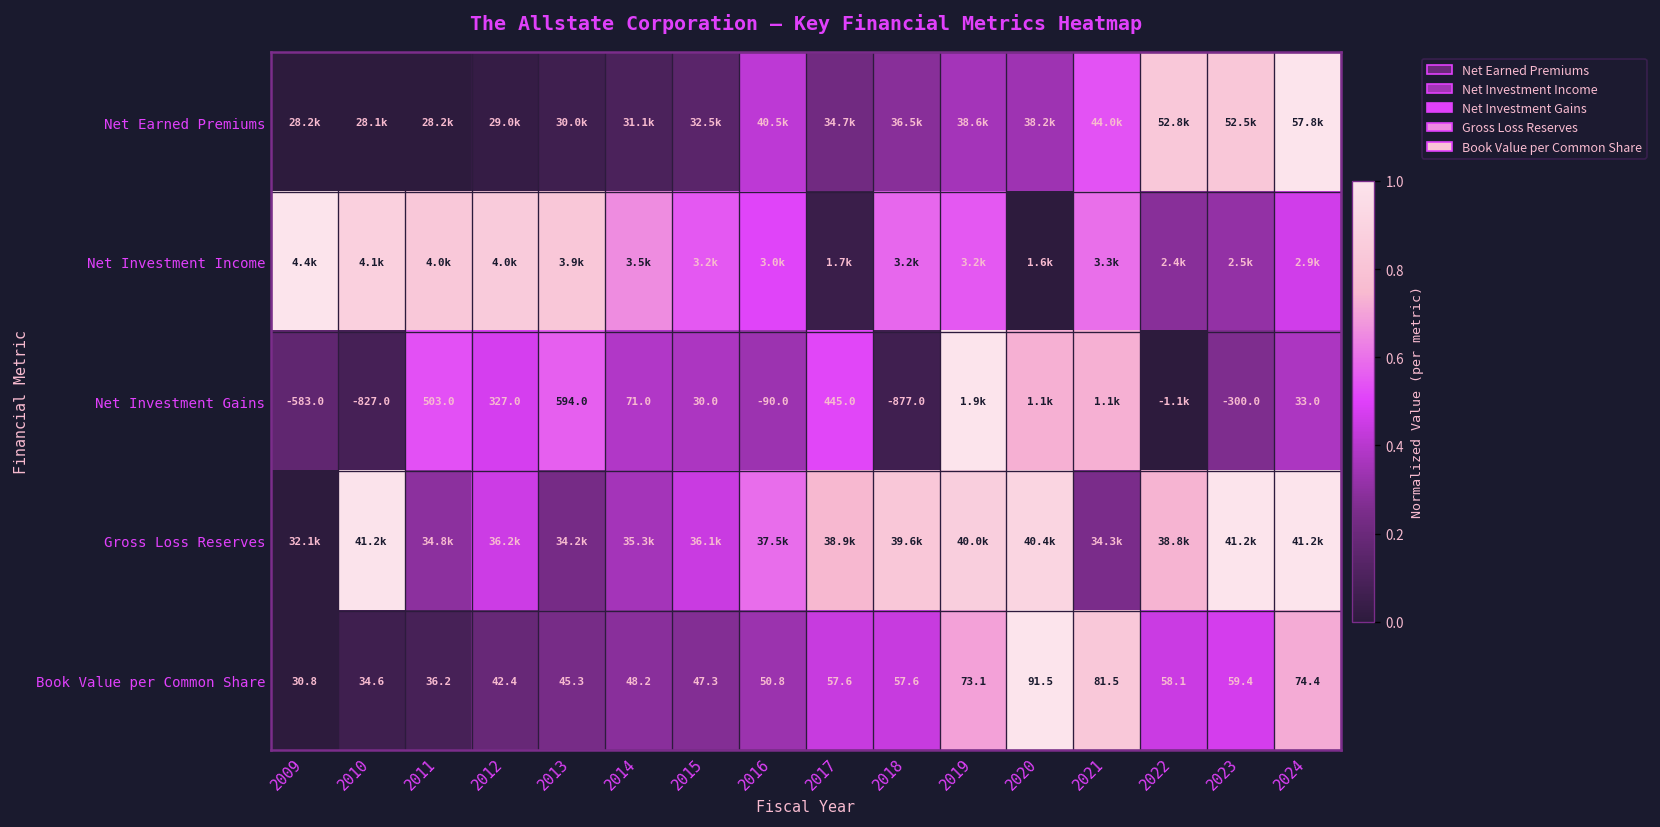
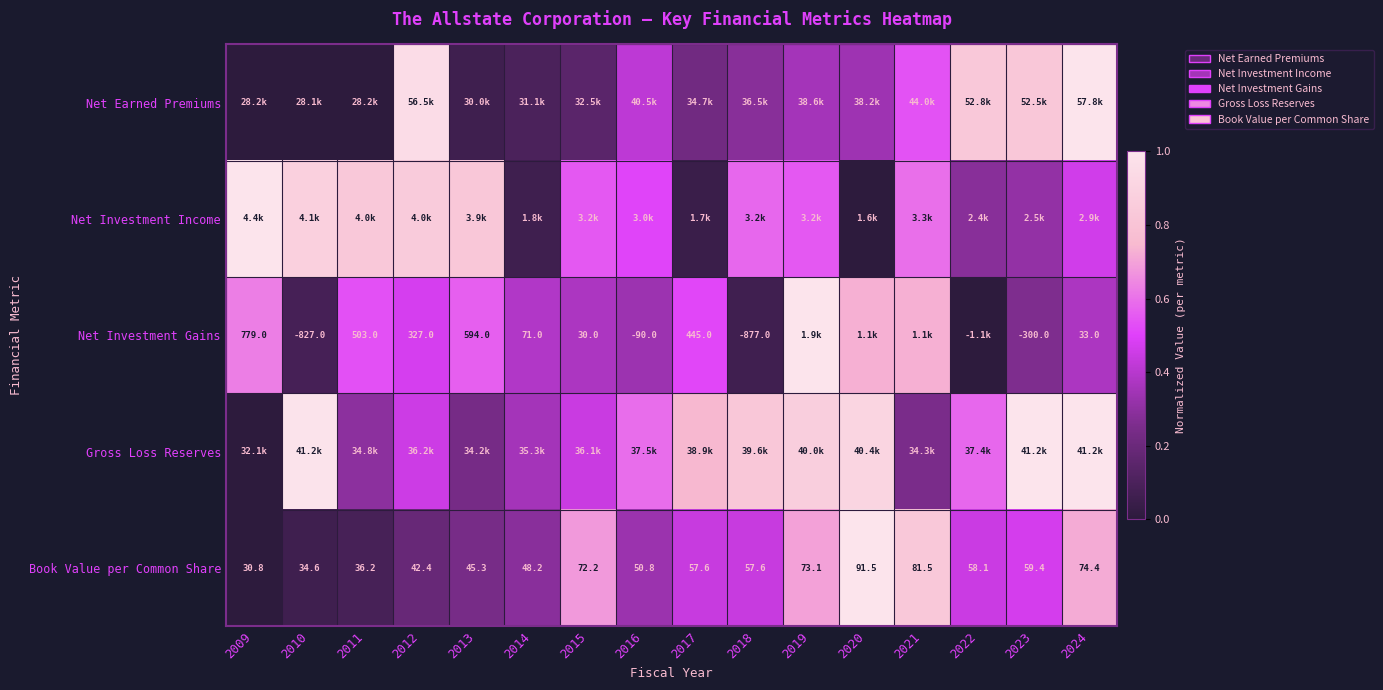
  {
    "Net Earned Premiums": {
      "2009": "28.2k",
      "2010": "28.1k",
      "2011": "28.2k",
-     "2012": "29.0k",
+     "2012": "56.5k",
      "2013": "30.0k",
      "2014": "31.1k",
      "2015": "32.5k",
      "2016": "40.5k",
      "2017": "34.7k",
      "2018": "36.5k",
      "2019": "38.6k",
      "2020": "38.2k",
      "2021": "44.0k",
      "2022": "52.8k",
      "2023": "52.5k",
      "2024": "57.8k"
    },
    "Net Investment Income": {
      "2009": "4.4k",
      "2010": "4.1k",
      "2011": "4.0k",
      "2012": "4.0k",
      "2013": "3.9k",
-     "2014": "3.5k",
+     "2014": "1.8k",
      "2015": "3.2k",
      "2016": "3.0k",
      "2017": "1.7k",
      "2018": "3.2k",
      "2019": "3.2k",
      "2020": "1.6k",
      "2021": "3.3k",
      "2022": "2.4k",
      "2023": "2.5k",
      "2024": "2.9k"
    },
    "Net Investment Gains": {
-     "2009": "-583.0",
+     "2009": "779.0",
      "2010": "-827.0",
      "2011": "503.0",
      "2012": "327.0",
      "2013": "594.0",
      "2014": "71.0",
      "2015": "30.0",
      "2016": "-90.0",
      "2017": "445.0",
      "2018": "-877.0",
      "2019": "1.9k",
      "2020": "1.1k",
      "2021": "1.1k",
      "2022": "-1.1k",
      "2023": "-300.0",
      "2024": "33.0"
    },
    "Gross Loss Reserves": {
      "2009": "32.1k",
      "2010": "41.2k",
      "2011": "34.8k",
      "2012": "36.2k",
      "2013": "34.2k",
      "2014": "35.3k",
      "2015": "36.1k",
      "2016": "37.5k",
      "2017": "38.9k",
      "2018": "39.6k",
      "2019": "40.0k",
      "2020": "40.4k",
      "2021": "34.3k",
-     "2022": "38.8k",
+     "2022": "37.4k",
      "2023": "41.2k",
      "2024": "41.2k"
    },
    "Book Value per Common Share": {
      "2009": "30.8",
      "2010": "34.6",
      "2011": "36.2",
      "2012": "42.4",
      "2013": "45.3",
      "2014": "48.2",
-     "2015": "47.3",
+     "2015": "72.2",
      "2016": "50.8",
      "2017": "57.6",
      "2018": "57.6",
      "2019": "73.1",
      "2020": "91.5",
      "2021": "81.5",
      "2022": "58.1",
      "2023": "59.4",
      "2024": "74.4"
    }
  }
